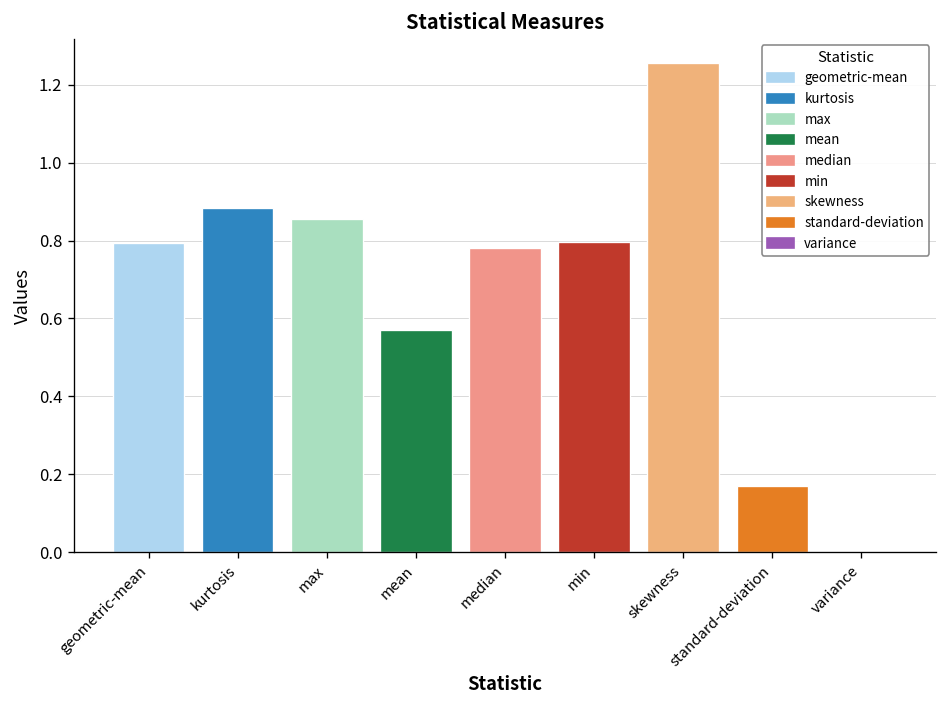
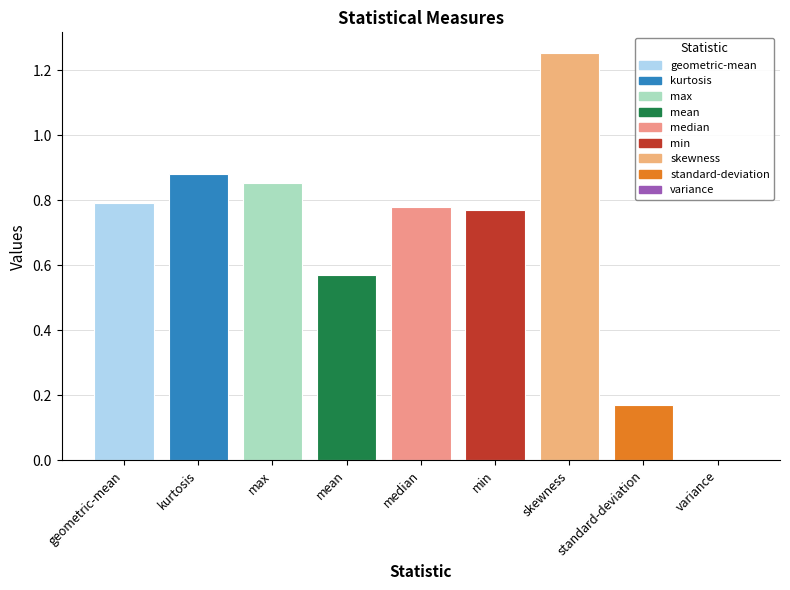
  {
    "geometric-mean": 0.79,
    "kurtosis": 0.88,
    "max": 0.86,
    "mean": 0.57,
    "median": 0.78,
-   "min": 0.80,
+   "min": 0.77,
    "skewness": 1.25,
    "standard-deviation": 0.17
  }
